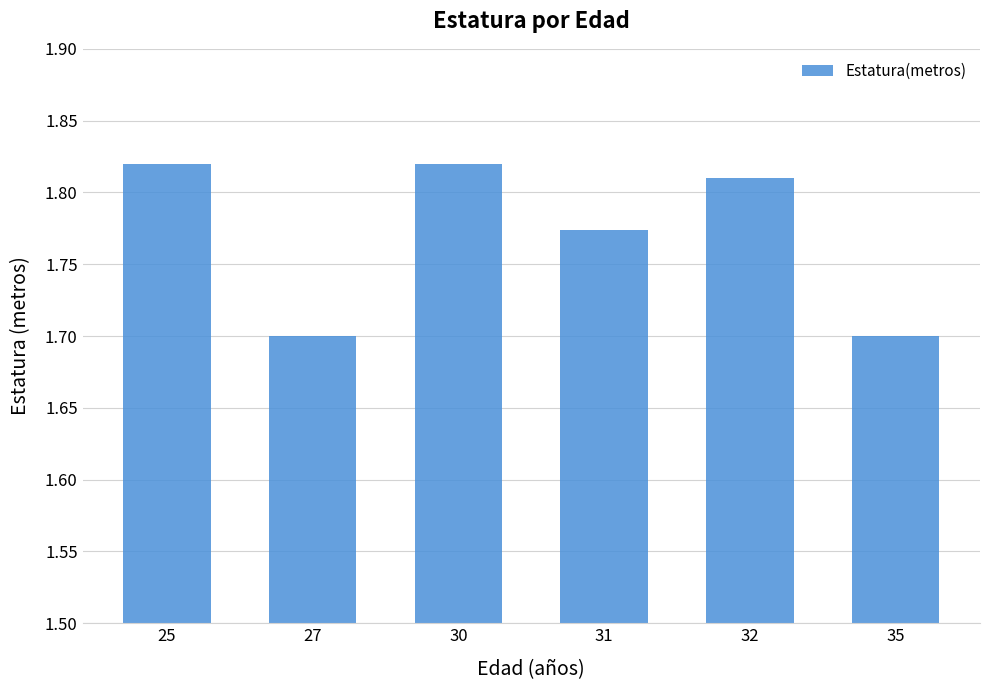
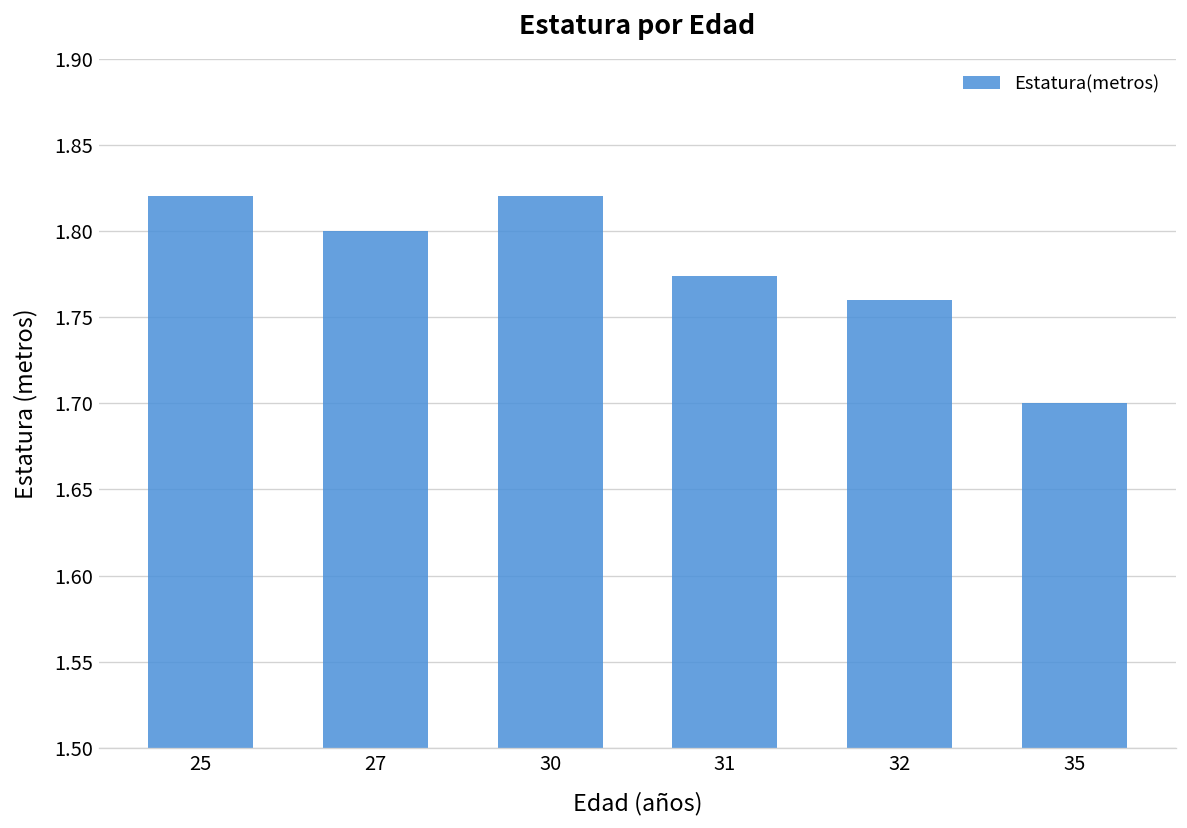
  {
    "25": 1.82,
-   "27": 1.7,
+   "27": 1.8,
    "30": 1.82,
    "31": 1.774,
-   "32": 1.81,
+   "32": 1.76,
    "35": 1.70
  }
